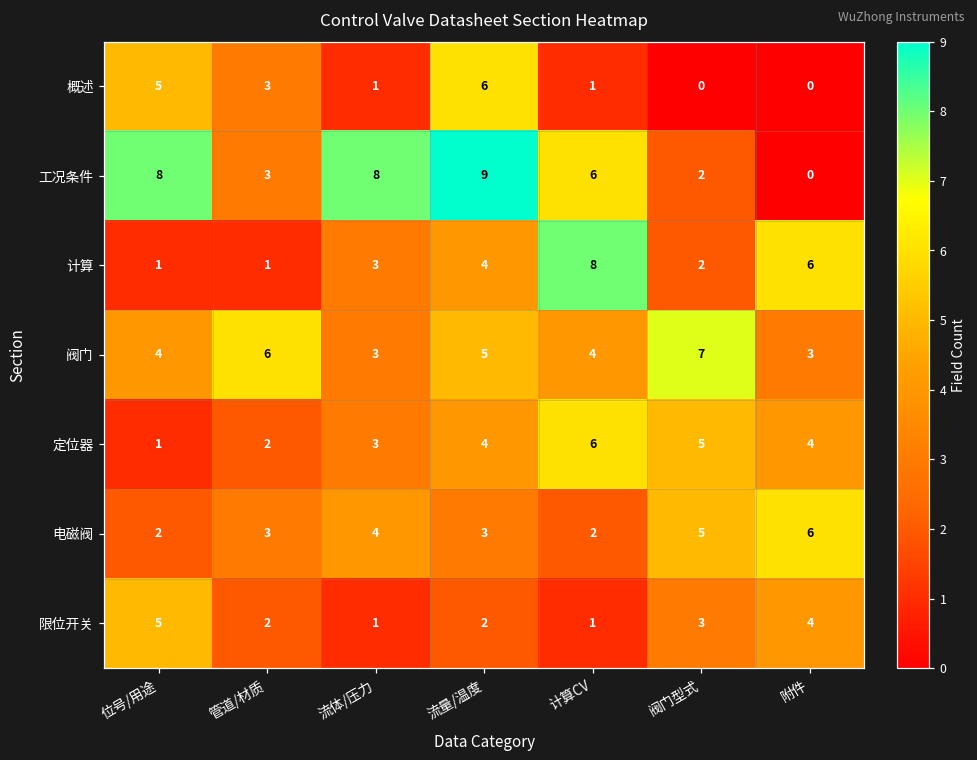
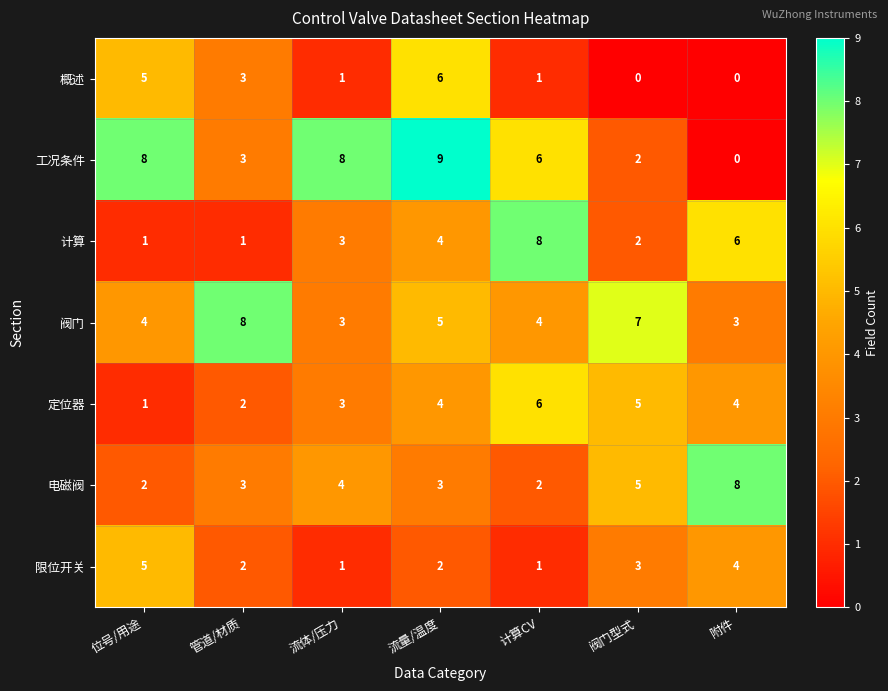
  {
    "概述": {
      "位号/用途": 5,
      "管道/材质": 3,
      "流体/压力": 1,
      "流量/温度": 6,
      "计算CV": 1,
      "阀门型式": 0,
      "附件": 0
    },
    "工况条件": {
      "位号/用途": 8,
      "管道/材质": 3,
      "流体/压力": 8,
      "流量/温度": 9,
      "计算CV": 6,
      "阀门型式": 2,
      "附件": 0
    },
    "计算": {
      "位号/用途": 1,
      "管道/材质": 1,
      "流体/压力": 3,
      "流量/温度": 4,
      "计算CV": 8,
      "阀门型式": 2,
      "附件": 6
    },
    "阀门": {
      "位号/用途": 4,
-     "管道/材质": 6,
+     "管道/材质": 8,
      "流体/压力": 3,
      "流量/温度": 5,
      "计算CV": 4,
      "阀门型式": 7,
      "附件": 3
    },
    "定位器": {
      "位号/用途": 1,
      "管道/材质": 2,
      "流体/压力": 3,
      "流量/温度": 4,
      "计算CV": 6,
      "阀门型式": 5,
      "附件": 4
    },
    "电磁阀": {
      "位号/用途": 2,
      "管道/材质": 3,
      "流体/压力": 4,
      "流量/温度": 3,
      "计算CV": 2,
      "阀门型式": 5,
-     "附件": 6
+     "附件": 8
    },
    "限位开关": {
      "位号/用途": 5,
      "管道/材质": 2,
      "流体/压力": 1,
      "流量/温度": 2,
      "计算CV": 1,
      "阀门型式": 3,
      "附件": 4
    }
  }
